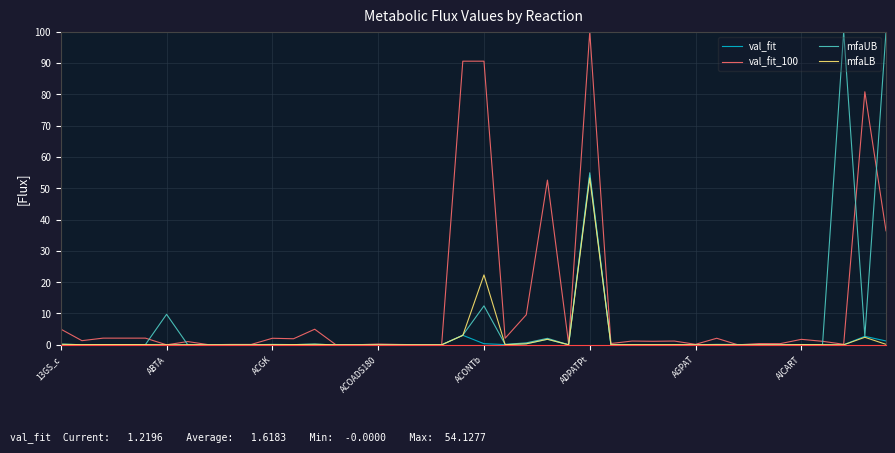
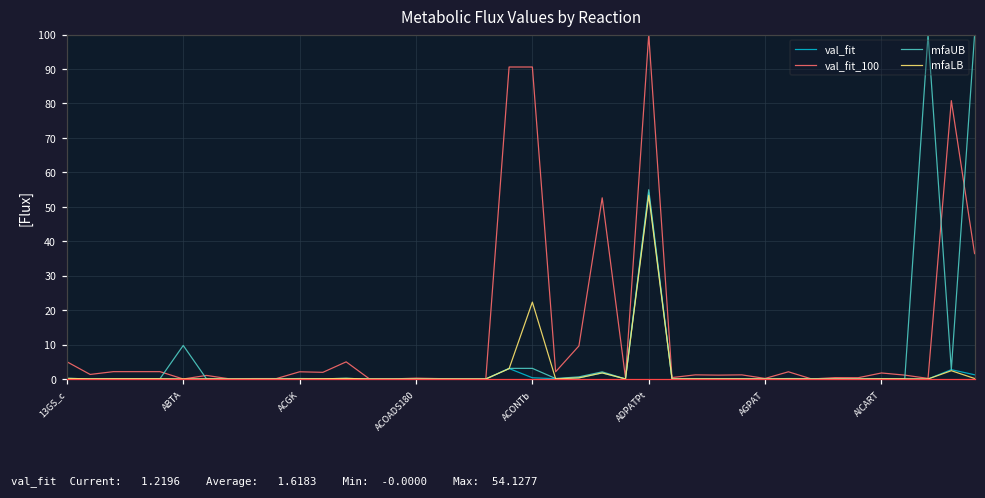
  {
    "val_fit": {
      "ACONTb": 0
    },
    "val_fit_100": {
      "13GS_c": 5,
      "ACGK": 2,
      "ACONTb": 91,
      "ADPATPt": 100,
      "AICART": 2
    },
    "mfaUB": {
      "ABTA": 10,
-     "ACONTb": 12
+     "ACONTb": 3
    },
    "mfaLB": {
      "ACONTb": 22,
      "ADPATPt": 53
    }
  }
